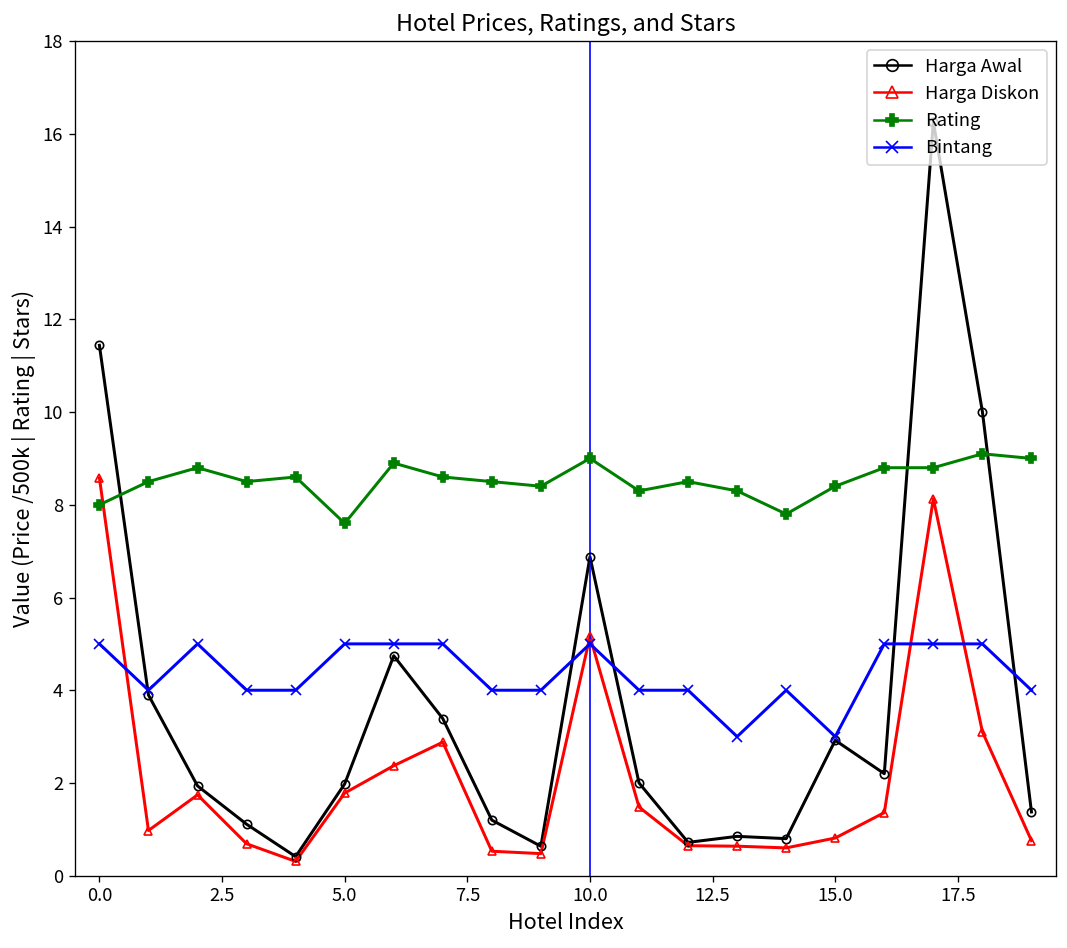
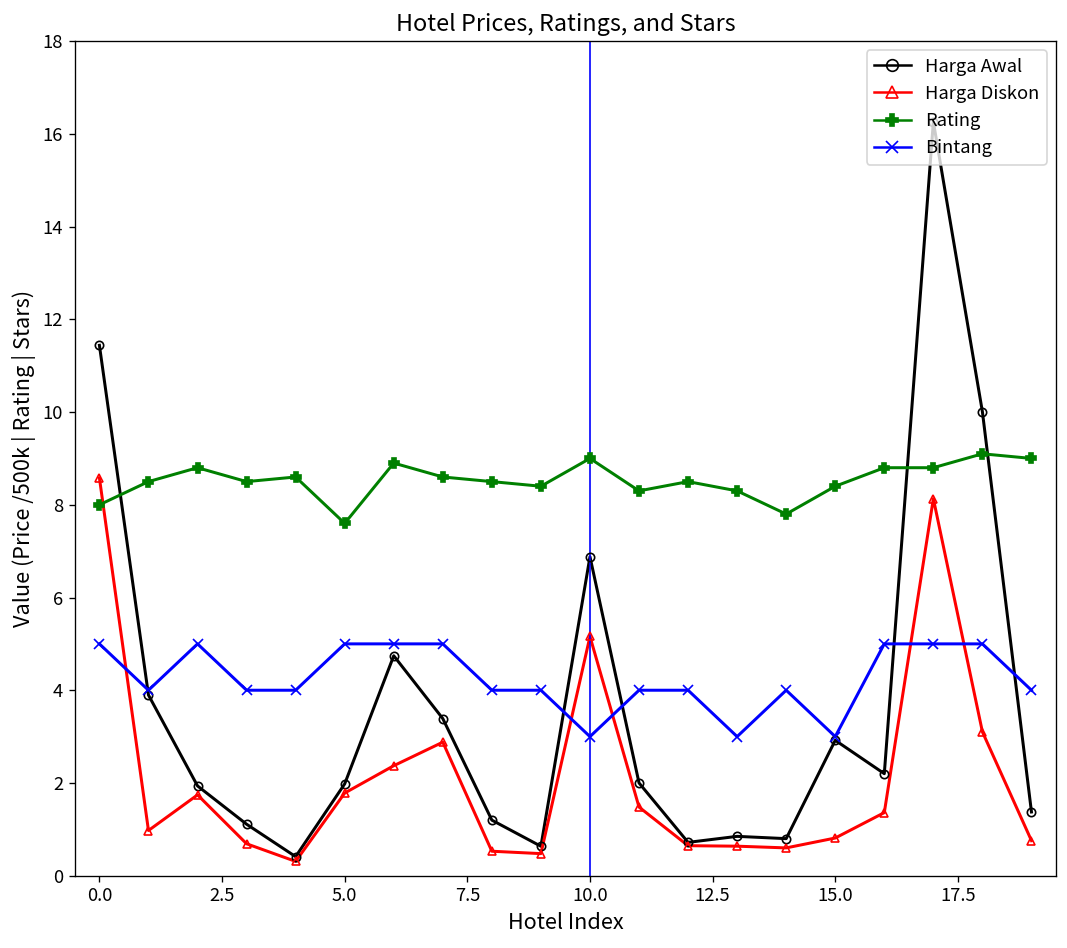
  {
    "Harga Awal": {
      "0.0": 11.4,
      "5.0": 2,
      "10.0": 6.9,
      "15.0": 2.9
    },
    "Harga Diskon": {
      "0.0": 8.6,
      "5.0": 1.8,
      "10.0": 5.2,
      "15.0": 0.8
    },
    "Rating": {
      "0.0": 8,
      "5.0": 7.6,
      "10.0": 9,
      "15.0": 8.4
    },
    "Bintang": {
      "0.0": 5,
      "5.0": 5,
-     "10.0": 5,
+     "10.0": 3,
      "15.0": 3
    }
  }
